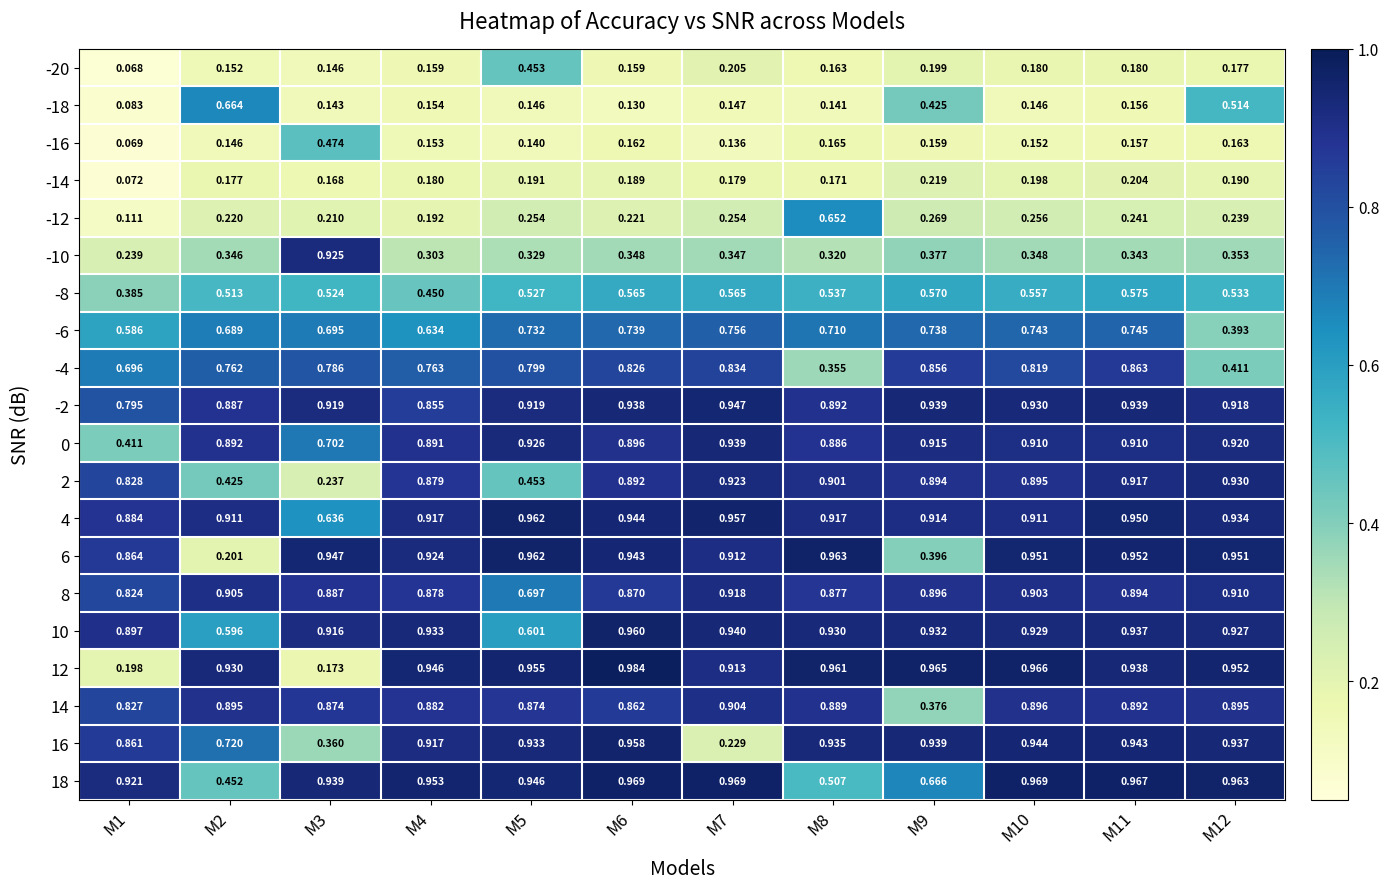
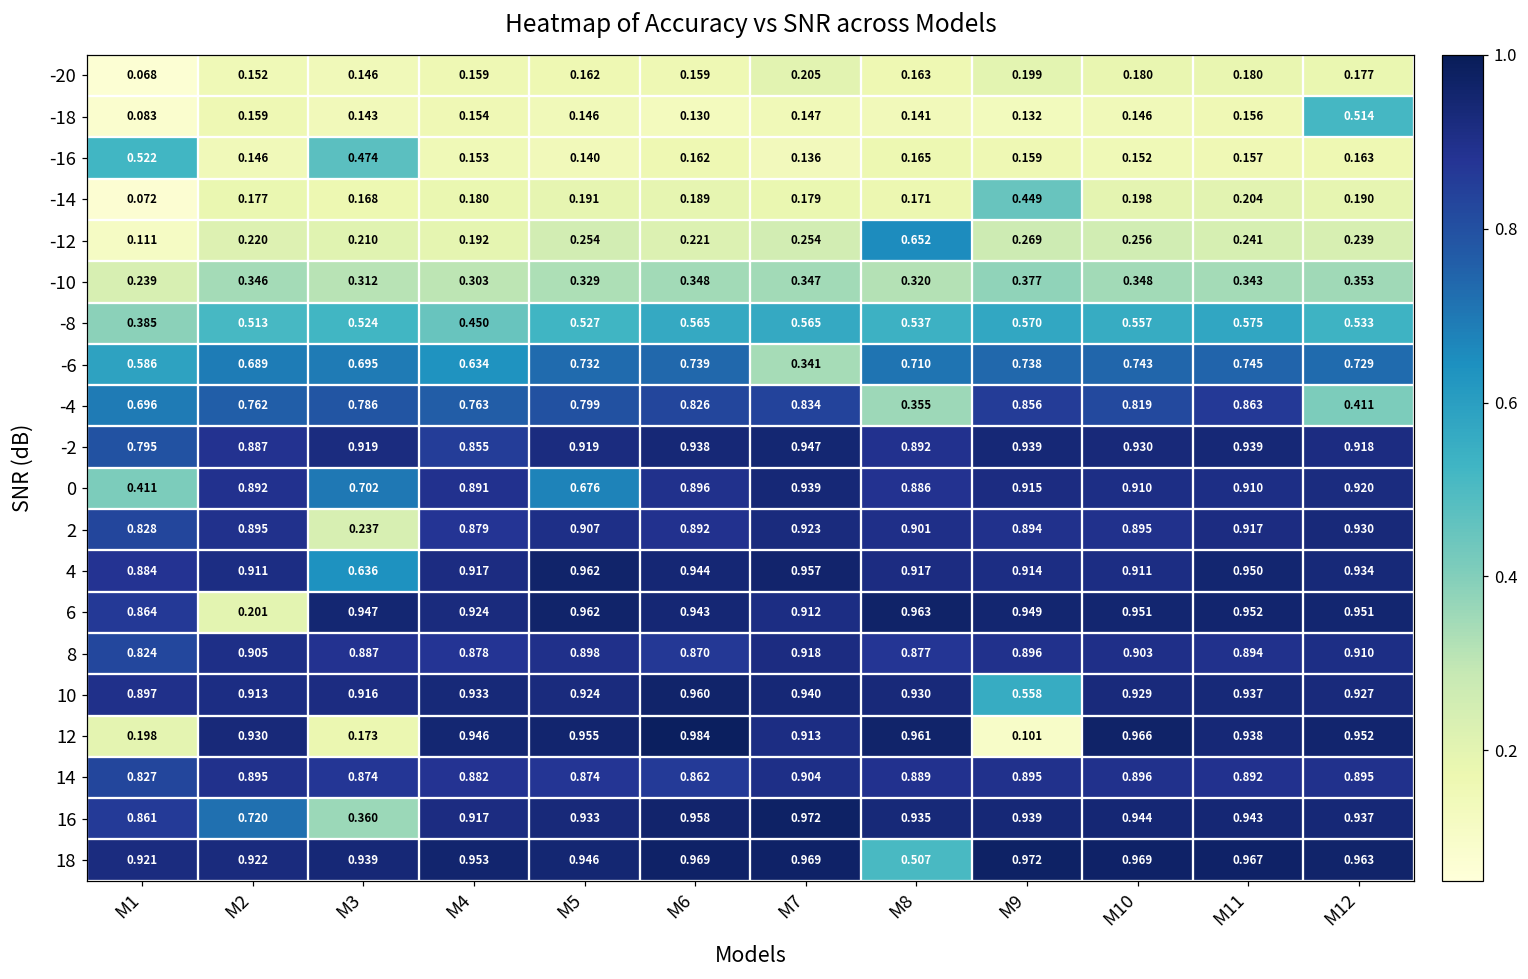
  {
    "-20": {
      "M1": 0.068,
      "M2": 0.152,
      "M3": 0.146,
      "M4": 0.159,
-     "M5": 0.453,
+     "M5": 0.162,
      "M6": 0.159,
      "M7": 0.205,
      "M8": 0.163,
      "M9": 0.199,
      "M10": 0.180,
      "M11": 0.180,
      "M12": 0.177
    },
    "-18": {
      "M1": 0.083,
-     "M2": 0.664,
+     "M2": 0.159,
      "M3": 0.143,
      "M4": 0.154,
      "M5": 0.146,
      "M6": 0.130,
      "M7": 0.147,
      "M8": 0.141,
-     "M9": 0.425,
+     "M9": 0.132,
      "M10": 0.146,
      "M11": 0.156,
      "M12": 0.514
    },
    "-16": {
-     "M1": 0.069,
+     "M1": 0.522,
      "M2": 0.146,
      "M3": 0.474,
      "M4": 0.153,
      "M5": 0.140,
      "M6": 0.162,
      "M7": 0.136,
      "M8": 0.165,
      "M9": 0.159,
      "M10": 0.152,
      "M11": 0.157,
      "M12": 0.163
    },
    "-14": {
      "M1": 0.072,
      "M2": 0.177,
      "M3": 0.168,
      "M4": 0.180,
      "M5": 0.191,
      "M6": 0.189,
      "M7": 0.179,
      "M8": 0.171,
-     "M9": 0.219,
+     "M9": 0.449,
      "M10": 0.198,
      "M11": 0.204,
      "M12": 0.190
    },
    "-10": {
      "M1": 0.239,
      "M2": 0.346,
-     "M3": 0.925,
+     "M3": 0.312,
      "M4": 0.303,
      "M5": 0.329,
      "M6": 0.348,
      "M7": 0.347,
      "M8": 0.320,
      "M9": 0.377,
      "M10": 0.348,
      "M11": 0.343,
      "M12": 0.353
    },
    "-6": {
      "M1": 0.586,
      "M2": 0.689,
      "M3": 0.695,
      "M4": 0.634,
      "M5": 0.732,
      "M6": 0.739,
-     "M7": 0.756,
+     "M7": 0.341,
      "M8": 0.710,
      "M9": 0.738,
      "M10": 0.743,
      "M11": 0.745,
-     "M12": 0.393
+     "M12": 0.729
    },
    "0": {
      "M1": 0.411,
      "M2": 0.892,
      "M3": 0.702,
      "M4": 0.891,
-     "M5": 0.926,
+     "M5": 0.676,
      "M6": 0.896,
      "M7": 0.939,
      "M8": 0.886,
      "M9": 0.915,
      "M10": 0.910,
      "M11": 0.910,
      "M12": 0.920
    },
    "2": {
      "M1": 0.828,
-     "M2": 0.425,
+     "M2": 0.895,
      "M3": 0.237,
      "M4": 0.879,
-     "M5": 0.453,
+     "M5": 0.907,
      "M6": 0.892,
      "M7": 0.923,
      "M8": 0.901,
      "M9": 0.894,
      "M10": 0.895,
      "M11": 0.917,
      "M12": 0.930
    },
    "6": {
      "M1": 0.864,
      "M2": 0.201,
      "M3": 0.947,
      "M4": 0.924,
      "M5": 0.962,
      "M6": 0.943,
      "M7": 0.912,
      "M8": 0.963,
-     "M9": 0.396,
+     "M9": 0.949,
      "M10": 0.951,
      "M11": 0.952,
      "M12": 0.951
    },
    "8": {
      "M1": 0.824,
      "M2": 0.905,
      "M3": 0.887,
      "M4": 0.878,
-     "M5": 0.697,
+     "M5": 0.898,
      "M6": 0.870,
      "M7": 0.918,
      "M8": 0.877,
      "M9": 0.896,
      "M10": 0.903,
      "M11": 0.894,
      "M12": 0.910
    },
    "10": {
      "M1": 0.897,
-     "M2": 0.596,
+     "M2": 0.913,
      "M3": 0.916,
      "M4": 0.933,
-     "M5": 0.601,
+     "M5": 0.924,
      "M6": 0.960,
      "M7": 0.940,
      "M8": 0.930,
-     "M9": 0.932,
+     "M9": 0.558,
      "M10": 0.929,
      "M11": 0.937,
      "M12": 0.927
    },
    "12": {
      "M1": 0.198,
      "M2": 0.930,
      "M3": 0.173,
      "M4": 0.946,
      "M5": 0.955,
      "M6": 0.984,
      "M7": 0.913,
      "M8": 0.961,
-     "M9": 0.965,
+     "M9": 0.101,
      "M10": 0.966,
      "M11": 0.938,
      "M12": 0.952
    },
    "14": {
      "M1": 0.827,
      "M2": 0.895,
      "M3": 0.874,
      "M4": 0.882,
      "M5": 0.874,
      "M6": 0.862,
      "M7": 0.904,
      "M8": 0.889,
-     "M9": 0.376,
+     "M9": 0.895,
      "M10": 0.896,
      "M11": 0.892,
      "M12": 0.895
    },
    "16": {
      "M1": 0.861,
      "M2": 0.720,
      "M3": 0.360,
      "M4": 0.917,
      "M5": 0.933,
      "M6": 0.958,
-     "M7": 0.229,
+     "M7": 0.972,
      "M8": 0.935,
      "M9": 0.939,
      "M10": 0.944,
      "M11": 0.943,
      "M12": 0.937
    },
    "18": {
      "M1": 0.921,
-     "M2": 0.452,
+     "M2": 0.922,
      "M3": 0.939,
      "M4": 0.953,
      "M5": 0.946,
      "M6": 0.969,
      "M7": 0.969,
      "M8": 0.507,
-     "M9": 0.666,
+     "M9": 0.972,
      "M10": 0.969,
      "M11": 0.967,
      "M12": 0.963
    }
  }
